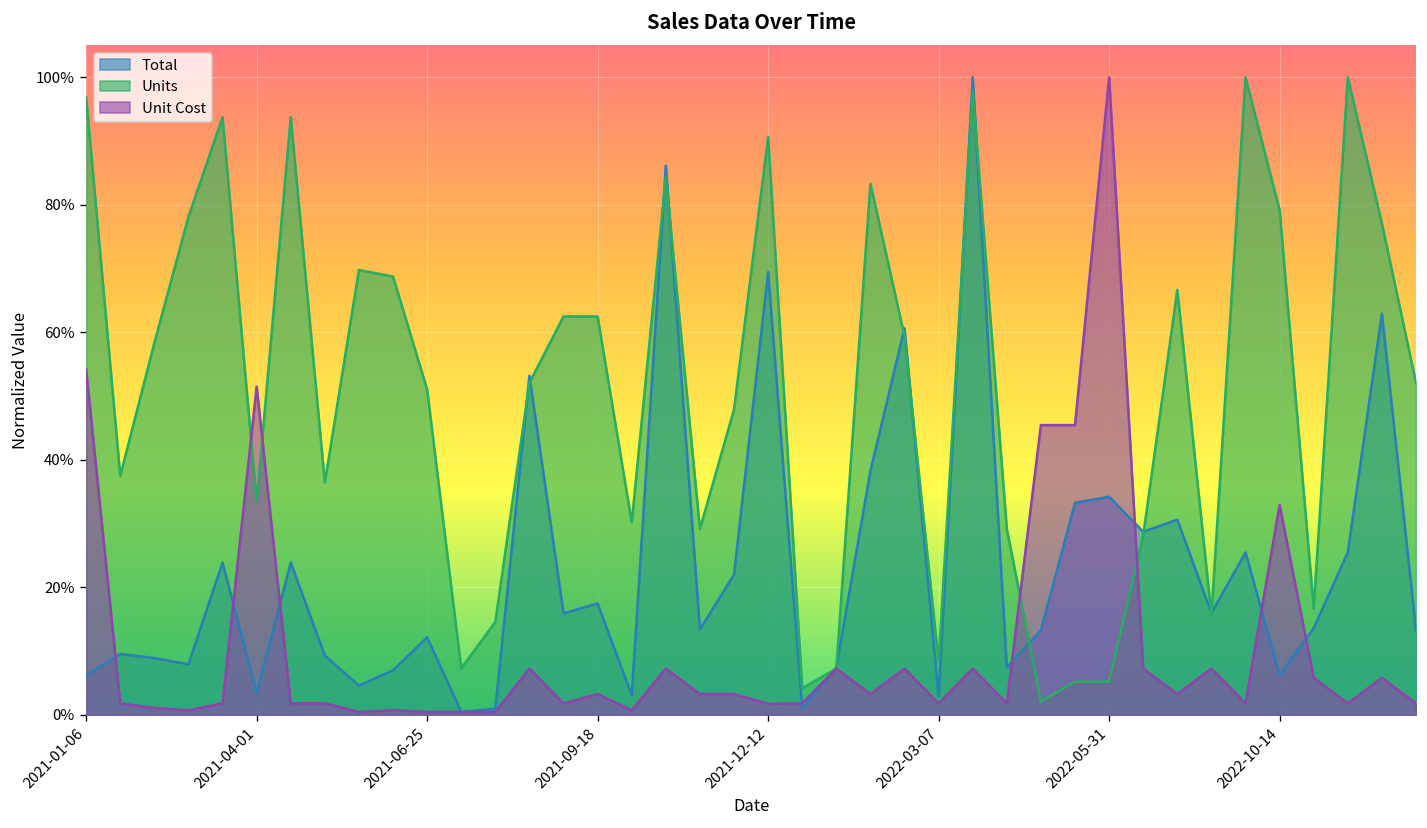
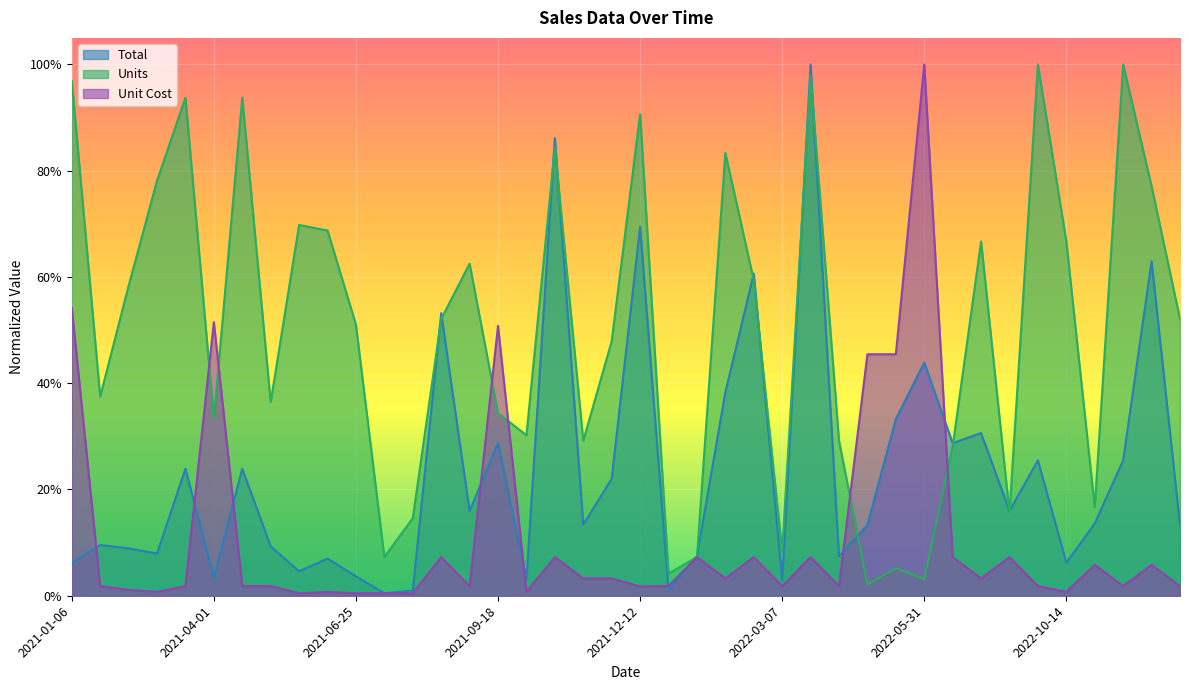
  {
    "Total": {
      "2021-01-06": "6%",
      "2021-04-01": "3%",
-     "2021-06-25": "12%",
-     "2021-09-18": "17%",
+     "2021-06-25": "4%",
+     "2021-09-18": "29%",
      "2021-12-12": "69%",
      "2022-03-07": "3%",
-     "2022-05-31": "34%",
+     "2022-05-31": "44%",
      "2022-10-14": "6%"
    },
    "Units": {
      "2021-01-06": "97%",
      "2021-04-01": "33%",
      "2021-06-25": "51%",
-     "2021-09-18": "63%",
+     "2021-09-18": "34%",
      "2021-12-12": "91%",
      "2022-03-07": "8%",
-     "2022-05-31": "5%",
-     "2022-10-14": "79%"
+     "2022-05-31": "3%",
+     "2022-10-14": "67%"
    },
    "Unit Cost": {
      "2021-01-06": "54%",
      "2021-04-01": "52%",
      "2021-06-25": "0%",
-     "2021-09-18": "3%",
+     "2021-09-18": "51%",
      "2021-12-12": "2%",
      "2022-03-07": "2%",
      "2022-05-31": "100%",
-     "2022-10-14": "33%"
+     "2022-10-14": "1%"
    }
  }
